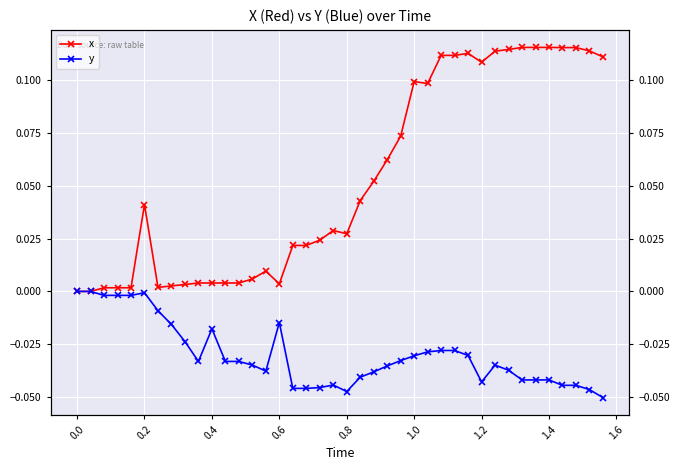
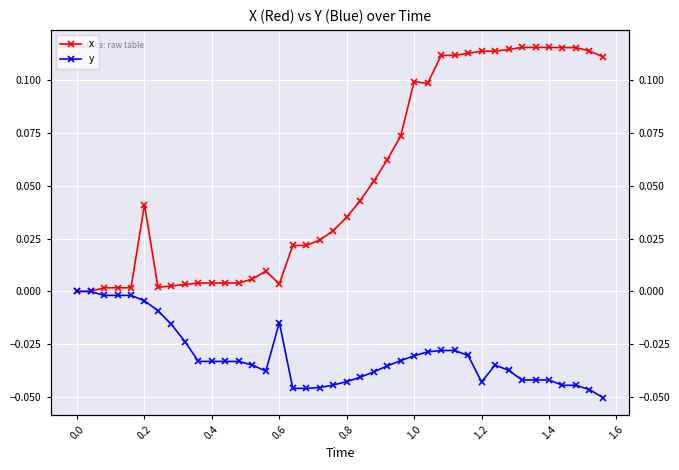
  {
    "x": {
      "0.2": 0.041,
      "0.4": 0.004,
      "0.6": 0.004,
-     "0.8": 0.027,
+     "0.8": 0.035,
      "1.0": 0.099,
-     "1.2": 0.108,
+     "1.2": 0.114,
      "1.4": 0.115
    },
    "y": {
-     "0.2": -0.001,
-     "0.4": -0.018,
+     "0.2": -0.004,
+     "0.4": -0.033,
      "0.6": -0.015,
-     "0.8": -0.047,
+     "0.8": -0.043,
      "1.0": -0.030,
      "1.2": -0.043,
      "1.4": -0.042
    }
  }
